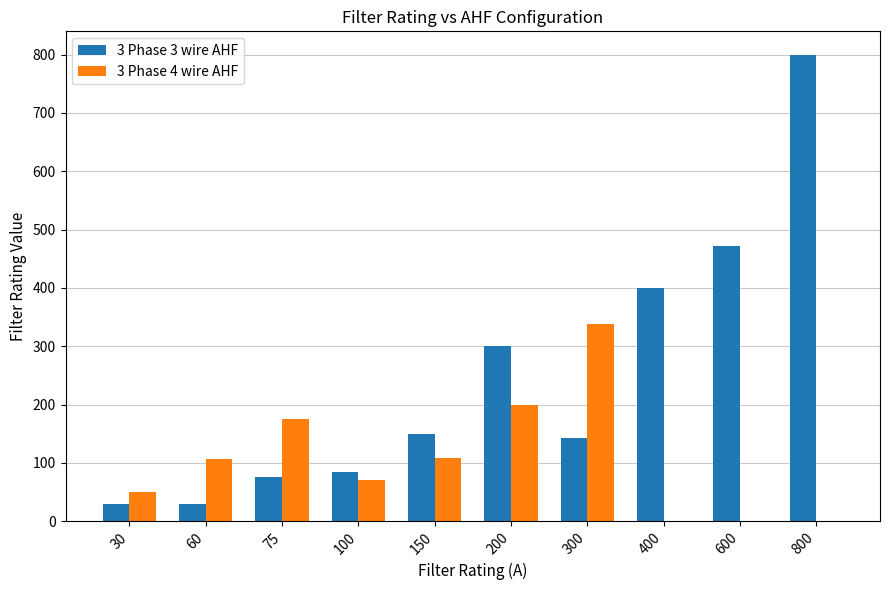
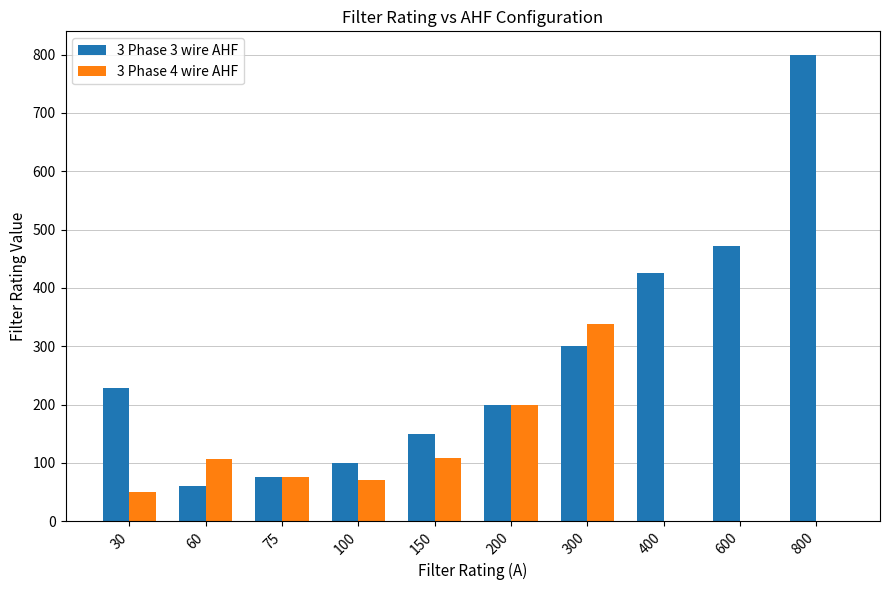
  {
    "3 Phase 3 wire AHF": {
-     "30": 30,
-     "60": 30,
+     "30": 230,
+     "60": 60,
      "75": 80,
-     "100": 90,
+     "100": 100,
      "150": 150,
-     "200": 300,
-     "300": 140,
-     "400": 400,
+     "200": 200,
+     "300": 300,
+     "400": 430,
      "600": 470,
      "800": 800
    },
    "3 Phase 4 wire AHF": {
      "30": 50,
      "60": 110,
-     "75": 180,
+     "75": 80,
      "100": 70,
      "150": 110,
      "200": 200,
      "300": 340,
      "400": 0,
      "600": 0,
      "800": 0
    }
  }
